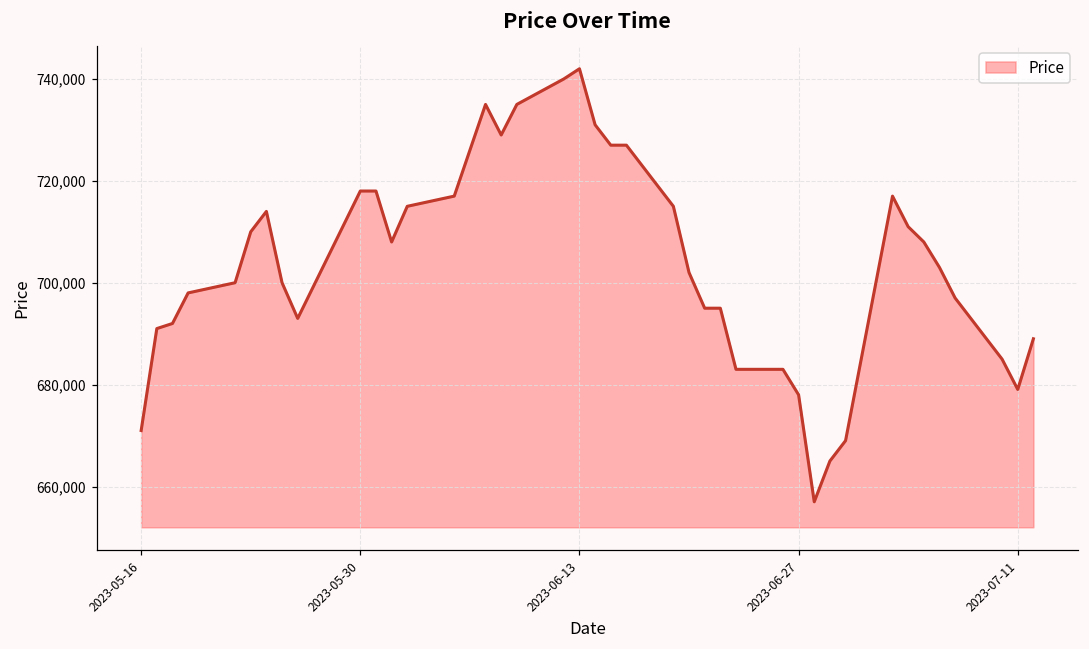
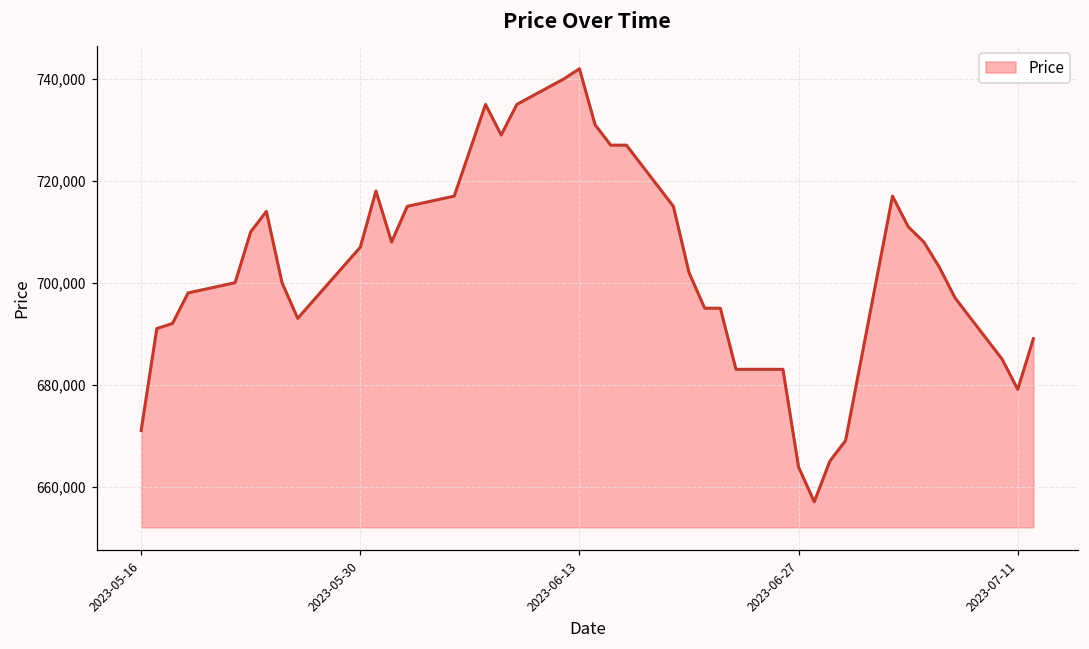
  {
    "2023-05-16": "671,000",
-   "2023-05-30": "718,000",
+   "2023-05-30": "707,000",
    "2023-06-13": "742,000",
-   "2023-06-27": "678,000",
+   "2023-06-27": "664,000",
    "2023-07-11": "679,000"
  }
